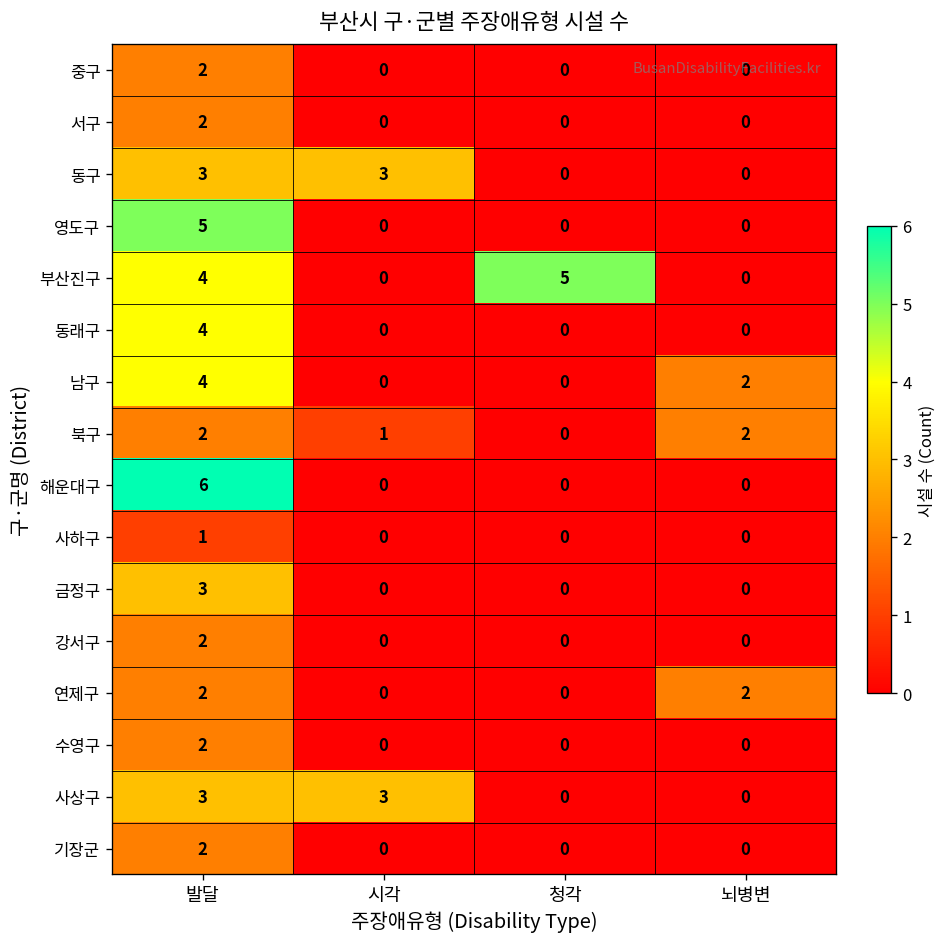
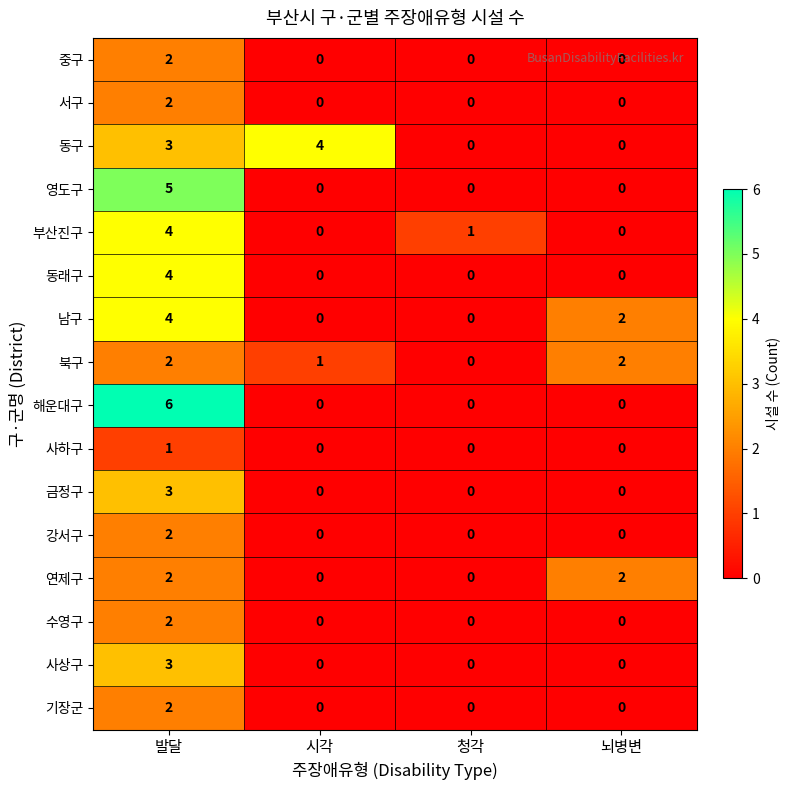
  {
    "중구": {
      "발달": 2,
      "시각": 0,
      "청각": 0
    },
    "서구": {
      "발달": 2,
      "시각": 0,
      "청각": 0,
      "뇌병변": 0
    },
    "동구": {
      "발달": 3,
-     "시각": 3,
+     "시각": 4,
      "청각": 0,
      "뇌병변": 0
    },
    "영도구": {
      "발달": 5,
      "시각": 0,
      "청각": 0,
      "뇌병변": 0
    },
    "부산진구": {
      "발달": 4,
      "시각": 0,
-     "청각": 5,
+     "청각": 1,
      "뇌병변": 0
    },
    "동래구": {
      "발달": 4,
      "시각": 0,
      "청각": 0,
      "뇌병변": 0
    },
    "남구": {
      "발달": 4,
      "시각": 0,
      "청각": 0,
      "뇌병변": 2
    },
    "북구": {
      "발달": 2,
      "시각": 1,
      "청각": 0,
      "뇌병변": 2
    },
    "해운대구": {
      "발달": 6,
      "시각": 0,
      "청각": 0,
      "뇌병변": 0
    },
    "사하구": {
      "발달": 1,
      "시각": 0,
      "청각": 0,
      "뇌병변": 0
    },
    "금정구": {
      "발달": 3,
      "시각": 0,
      "청각": 0,
      "뇌병변": 0
    },
    "강서구": {
      "발달": 2,
      "시각": 0,
      "청각": 0,
      "뇌병변": 0
    },
    "연제구": {
      "발달": 2,
      "시각": 0,
      "청각": 0,
      "뇌병변": 2
    },
    "수영구": {
      "발달": 2,
      "시각": 0,
      "청각": 0,
      "뇌병변": 0
    },
    "사상구": {
      "발달": 3,
-     "시각": 3,
+     "시각": 0,
      "청각": 0,
      "뇌병변": 0
    },
    "기장군": {
      "발달": 2,
      "시각": 0,
      "청각": 0,
      "뇌병변": 0
    }
  }
